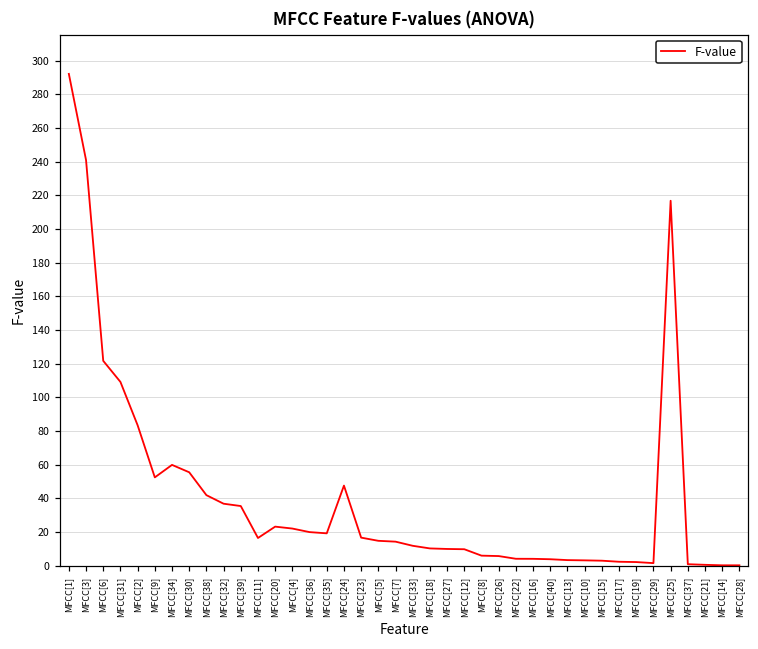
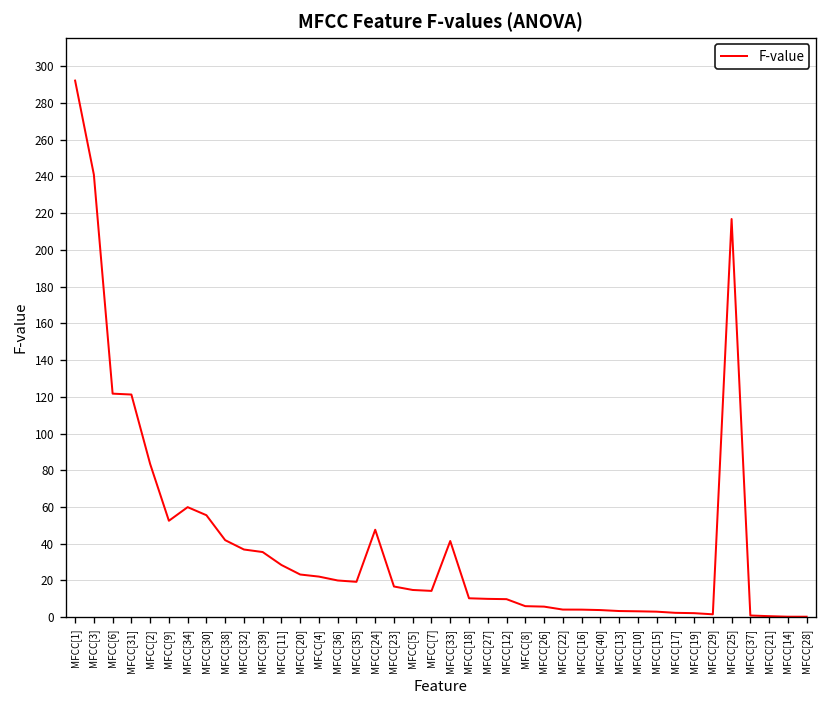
  {
    "MFCC[1]": 292,
    "MFCC[3]": 241,
    "MFCC[6]": 122,
-   "MFCC[31]": 109,
+   "MFCC[31]": 121,
    "MFCC[2]": 83,
    "MFCC[9]": 53,
    "MFCC[34]": 60,
    "MFCC[30]": 56,
    "MFCC[38]": 42,
    "MFCC[32]": 37,
    "MFCC[39]": 35,
-   "MFCC[11]": 17,
+   "MFCC[11]": 28,
    "MFCC[20]": 23,
    "MFCC[4]": 22,
    "MFCC[36]": 20,
    "MFCC[35]": 19,
    "MFCC[24]": 48,
    "MFCC[23]": 17,
    "MFCC[5]": 15,
    "MFCC[7]": 14,
-   "MFCC[33]": 12,
+   "MFCC[33]": 41,
    "MFCC[18]": 10,
    "MFCC[27]": 10,
    "MFCC[12]": 10,
    "MFCC[8]": 6,
    "MFCC[26]": 6,
    "MFCC[22]": 4,
    "MFCC[16]": 4,
    "MFCC[40]": 4,
    "MFCC[13]": 3,
    "MFCC[10]": 3,
    "MFCC[15]": 3,
    "MFCC[17]": 2,
    "MFCC[19]": 2,
    "MFCC[29]": 2,
    "MFCC[25]": 217,
    "MFCC[37]": 1,
    "MFCC[21]": 1,
    "MFCC[14]": 0,
    "MFCC[28]": 0
  }
